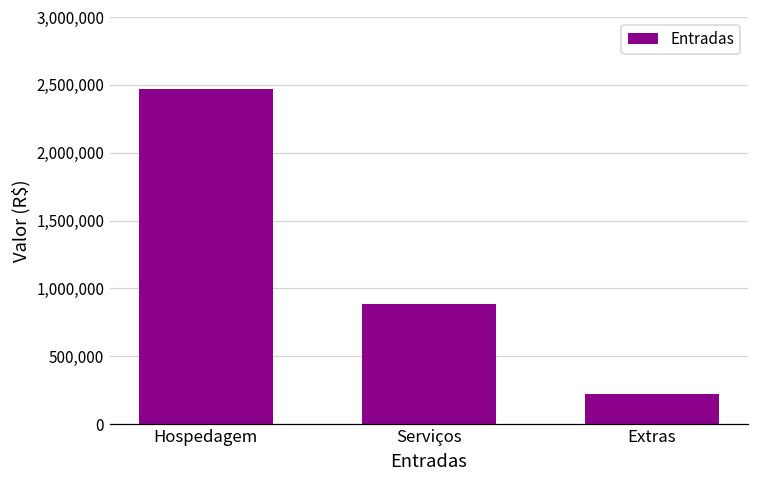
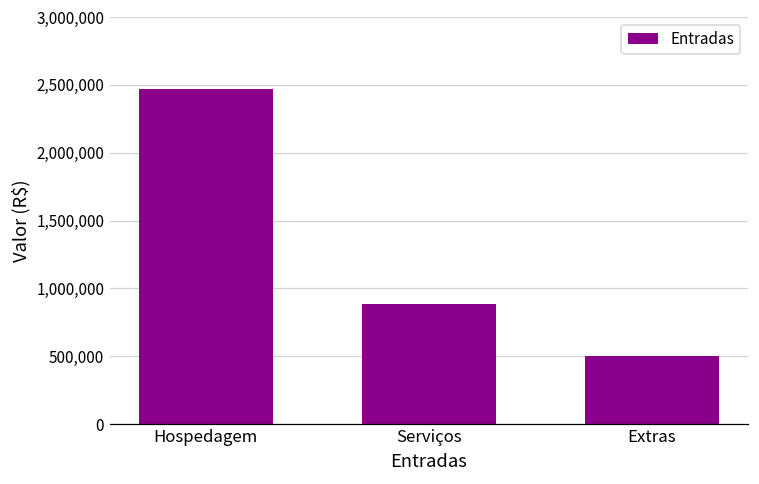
  {
    "Hospedagem": "2,470,000",
    "Serviços": "890,000",
-   "Extras": "220,000"
+   "Extras": "500,000"
  }
